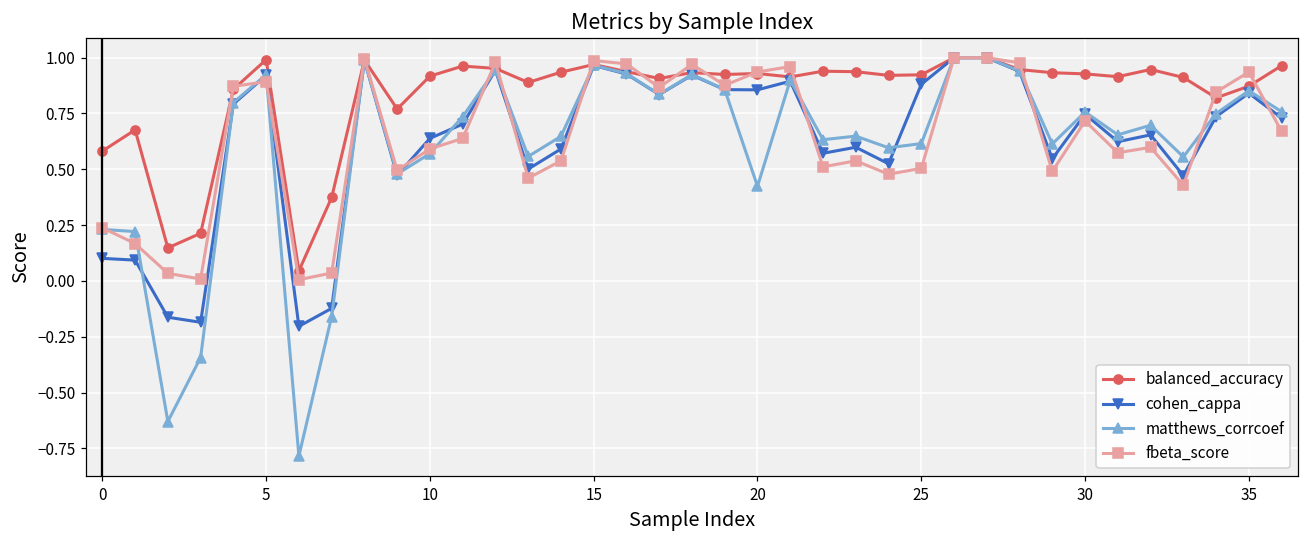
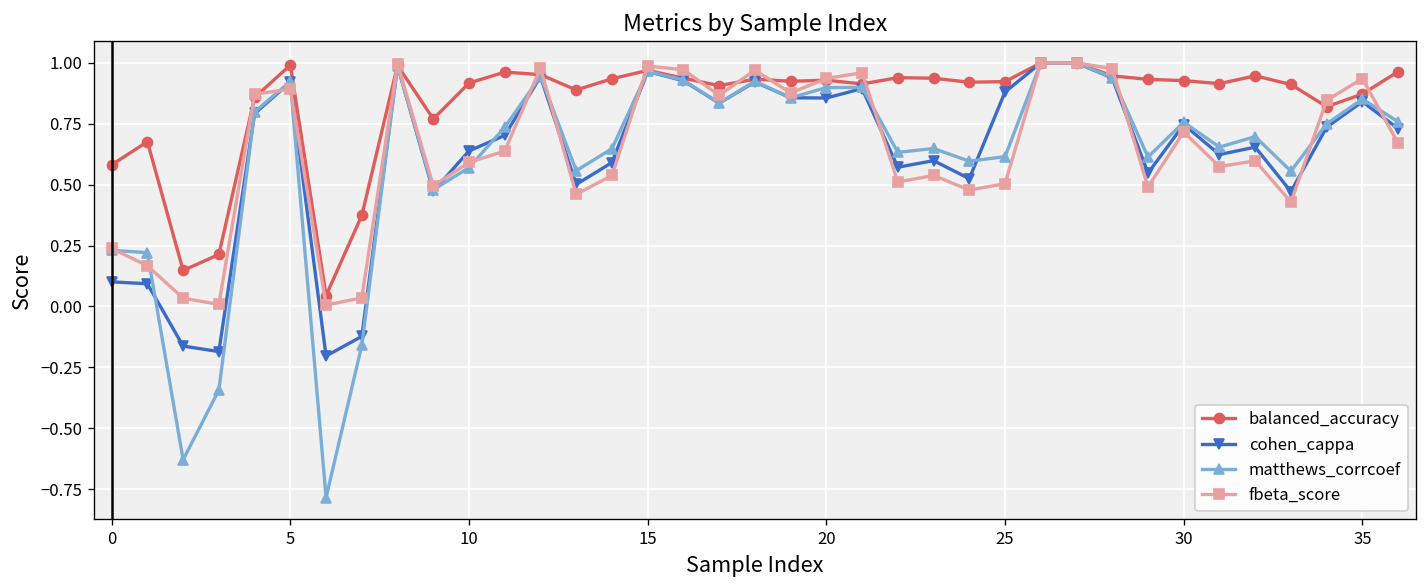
  {
    "balanced_accuracy": {
      "0": 0.58,
      "5": 0.99,
      "10": 0.92,
      "25": 0.92,
      "30": 0.93,
      "35": 0.87
    },
    "cohen_cappa": {
      "0": 0.10,
      "10": 0.64,
      "20": 0.86,
      "25": 0.88
    },
    "matthews_corrcoef": {
      "10": 0.57,
-     "20": 0.42,
+     "20": 0.90,
      "25": 0.62
    },
    "fbeta_score": {
      "5": 0.89,
      "10": 0.59,
      "15": 0.99,
      "25": 0.50,
      "30": 0.72,
      "35": 0.94
    }
  }
